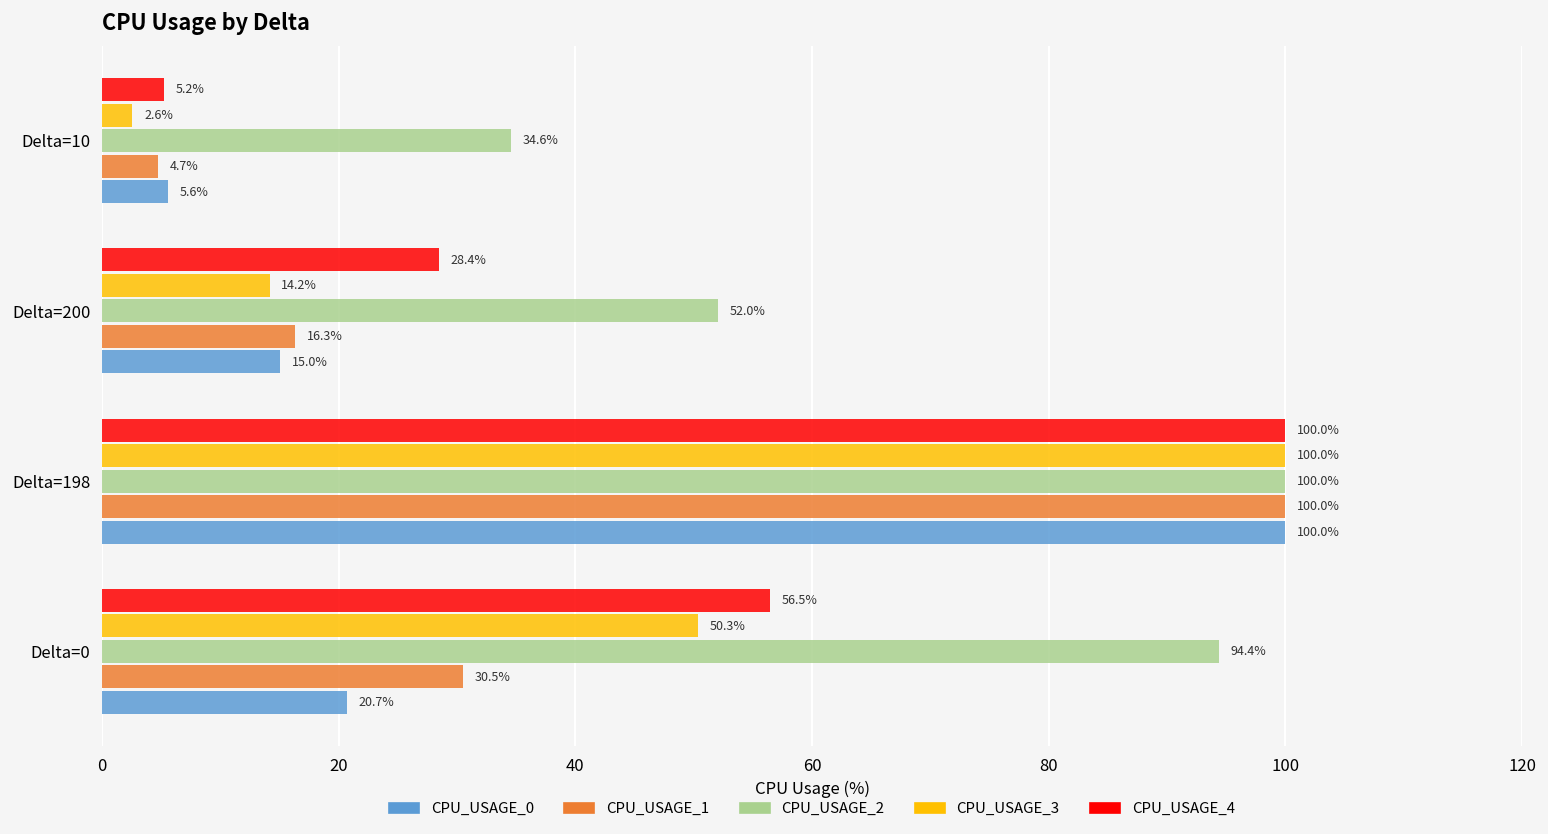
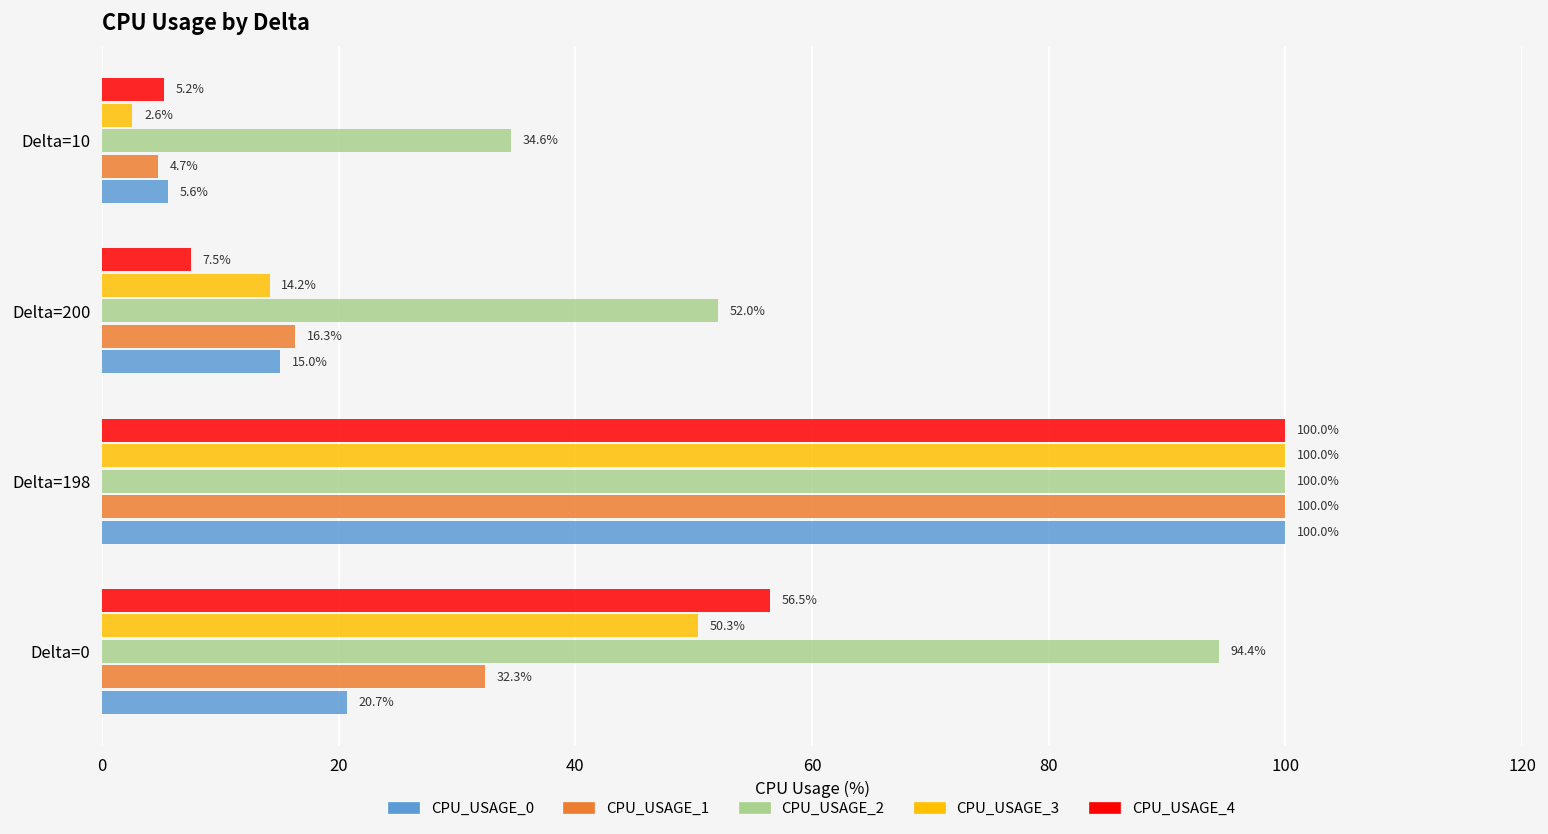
  {
    "CPU_USAGE_0": {
      "Delta=10": "5.6%",
      "Delta=200": "15.0%",
      "Delta=198": "100.0%",
      "Delta=0": "20.7%"
    },
    "CPU_USAGE_1": {
      "Delta=10": "4.7%",
      "Delta=200": "16.3%",
      "Delta=198": "100.0%",
-     "Delta=0": "30.5%"
+     "Delta=0": "32.3%"
    },
    "CPU_USAGE_2": {
      "Delta=10": "34.6%",
      "Delta=200": "52.0%",
      "Delta=198": "100.0%",
      "Delta=0": "94.4%"
    },
    "CPU_USAGE_3": {
      "Delta=10": "2.6%",
      "Delta=200": "14.2%",
      "Delta=198": "100.0%",
      "Delta=0": "50.3%"
    },
    "CPU_USAGE_4": {
      "Delta=10": "5.2%",
-     "Delta=200": "28.4%",
+     "Delta=200": "7.5%",
      "Delta=198": "100.0%",
      "Delta=0": "56.5%"
    }
  }
